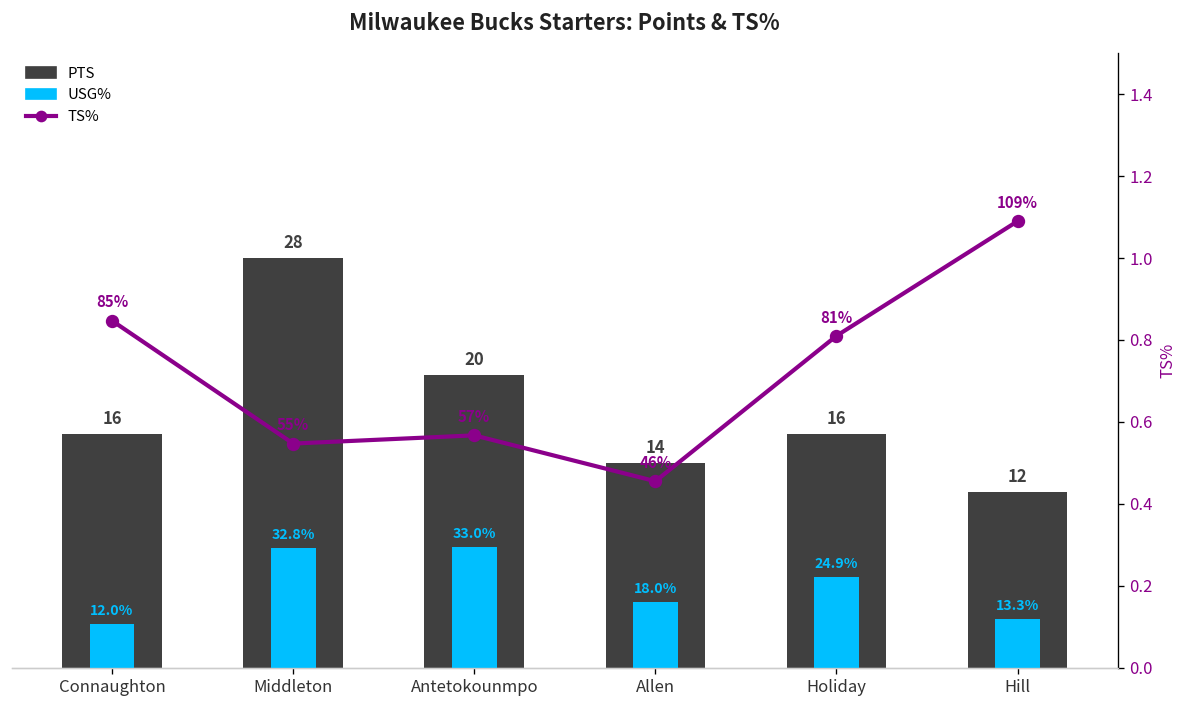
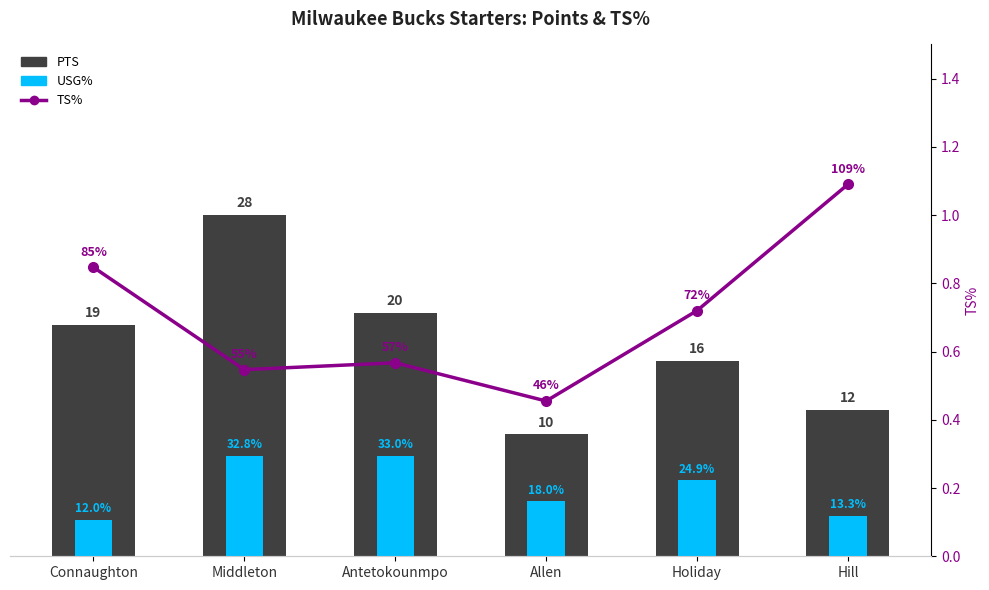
  {
    "PTS": {
-     "Connaughton": "16",
+     "Connaughton": "19",
      "Middleton": "28",
      "Antetokounmpo": "20",
-     "Allen": "14",
+     "Allen": "10",
      "Holiday": "16",
      "Hill": "12"
    },
    "TS%": {
      "Connaughton": "85%",
      "Middleton": "55%",
      "Antetokounmpo": "57%",
      "Allen": "46%",
-     "Holiday": "81%",
+     "Holiday": "72%",
      "Hill": "109%"
    }
  }
